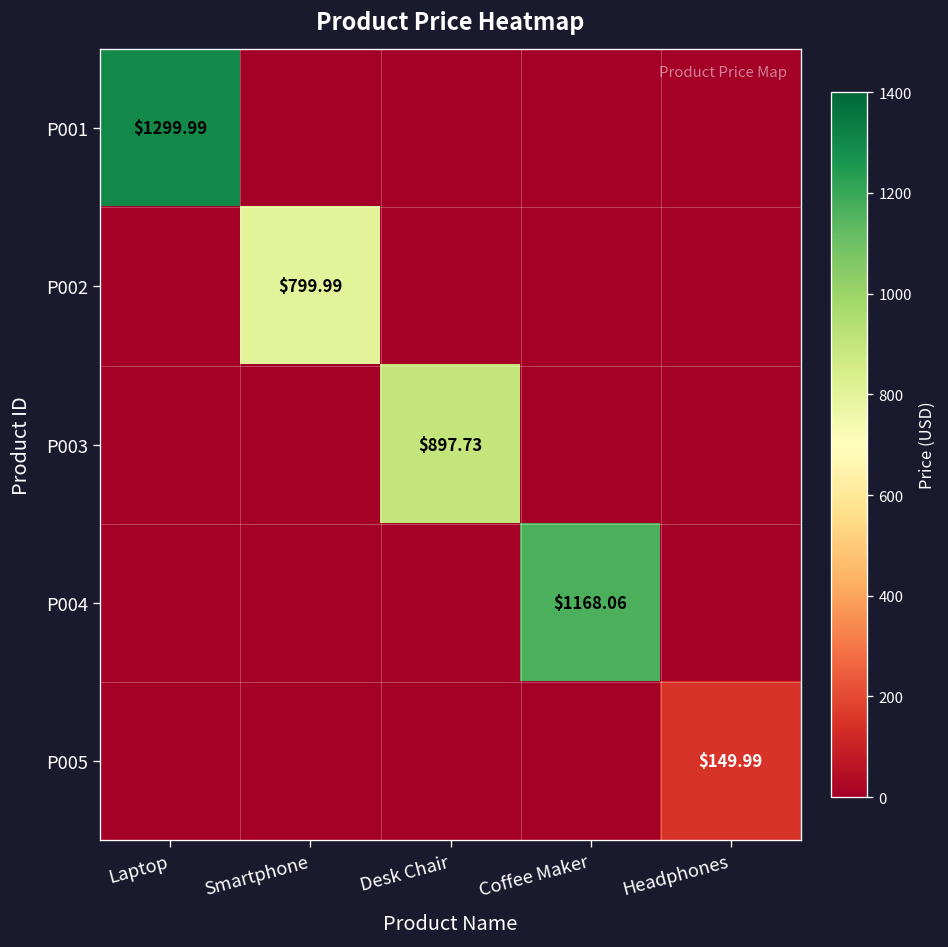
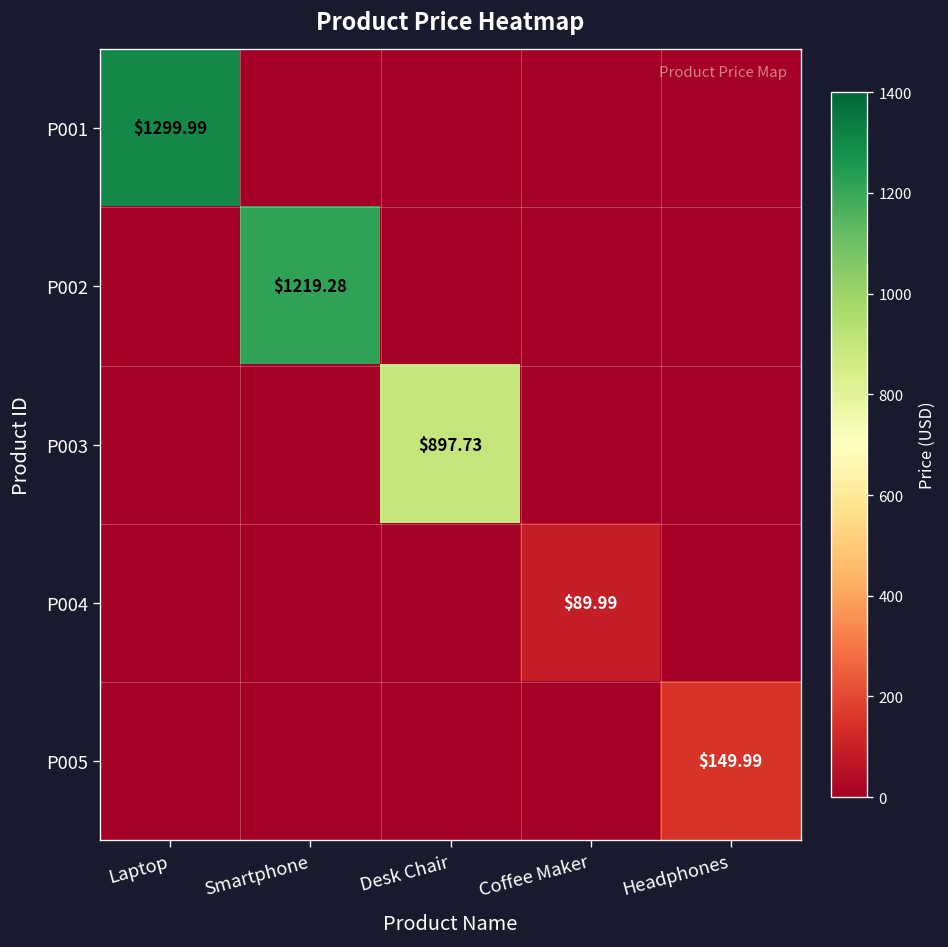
  {
    "P001": {
      "Laptop": "$1299.99"
    },
    "P002": {
-     "Smartphone": "$799.99"
+     "Smartphone": "$1219.28"
    },
    "P003": {
      "Desk Chair": "$897.73"
    },
    "P004": {
-     "Coffee Maker": "$1168.06"
+     "Coffee Maker": "$89.99"
    },
    "P005": {
      "Headphones": "$149.99"
    }
  }
